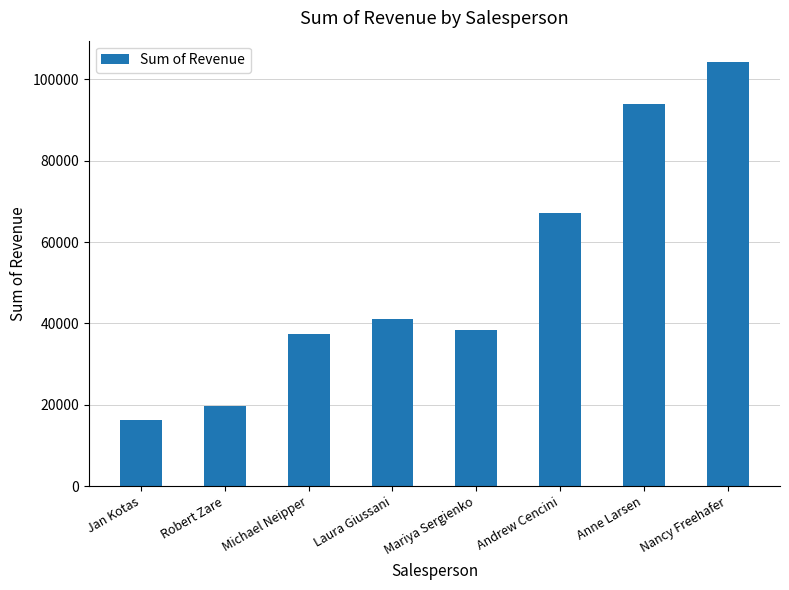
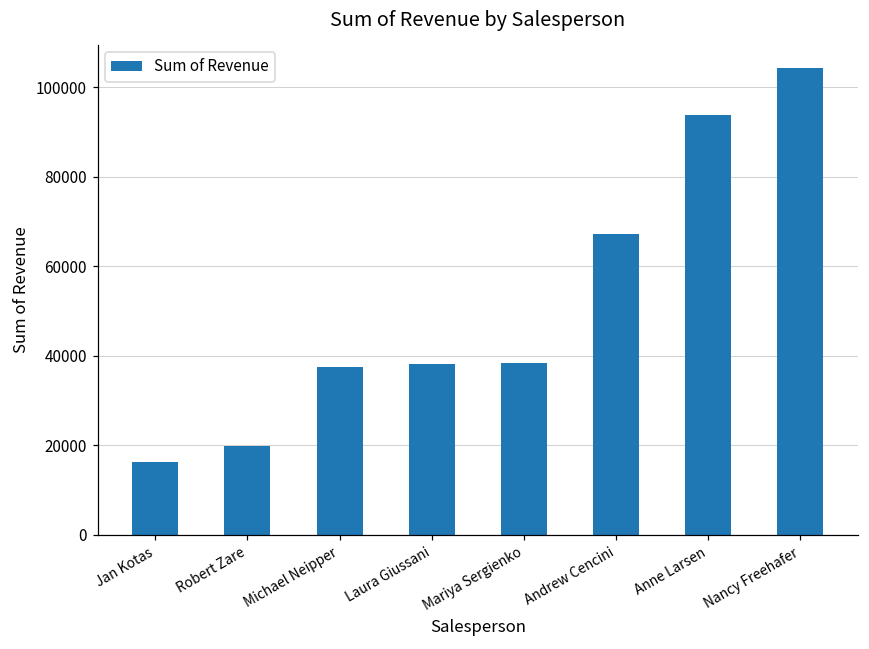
  {
    "Jan Kotas": 16000,
    "Robert Zare": 20000,
    "Michael Neipper": 37000,
-   "Laura Giussani": 41000,
+   "Laura Giussani": 38000,
    "Mariya Sergienko": 38000,
    "Andrew Cencini": 67000,
    "Anne Larsen": 94000,
    "Nancy Freehafer": 104000
  }
